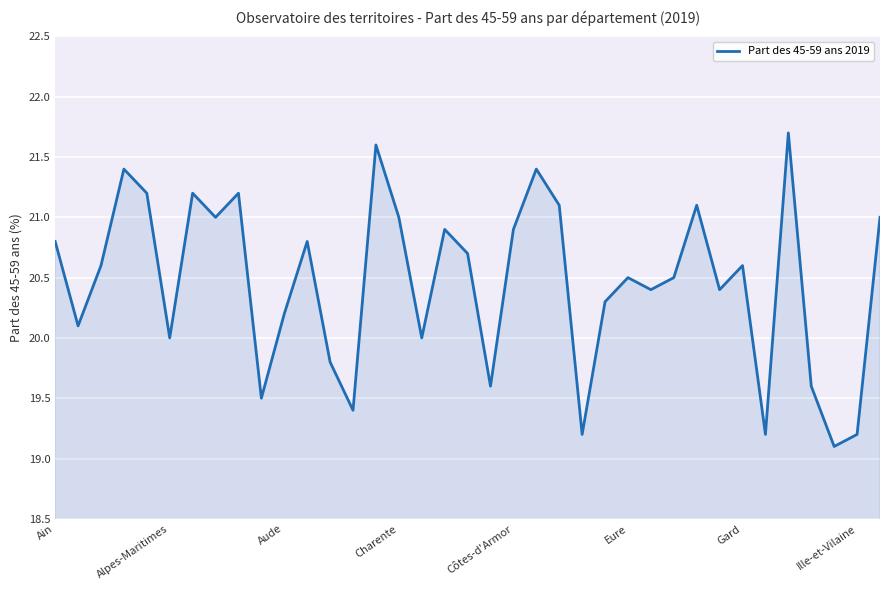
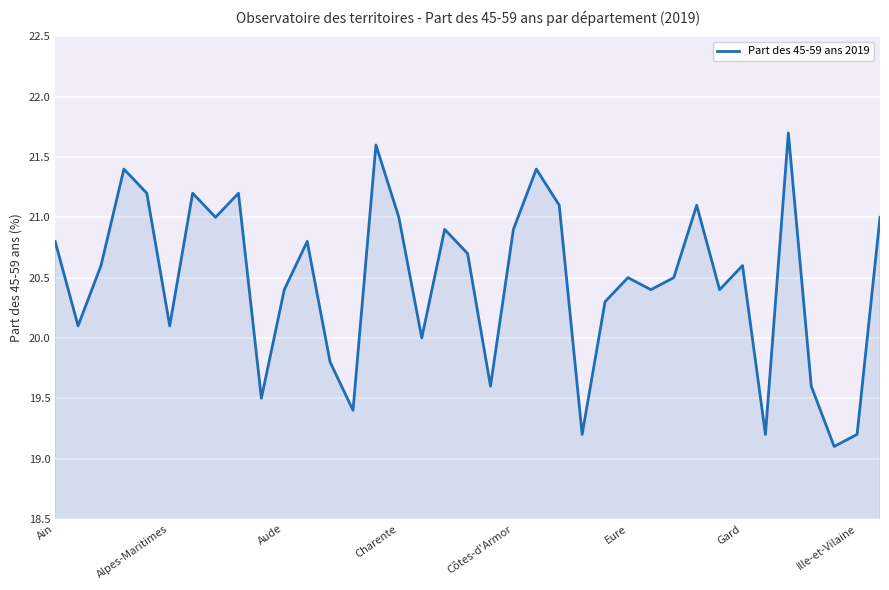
  {
    "Ain": 20.8,
-   "Alpes-Maritimes": 20.0,
-   "Aude": 20.2,
+   "Alpes-Maritimes": 20.1,
+   "Aude": 20.4,
    "Charente": 21.0,
    "Côtes-d'Armor": 20.9,
    "Eure": 20.5,
    "Gard": 20.6,
    "Ille-et-Vilaine": 19.2
  }
